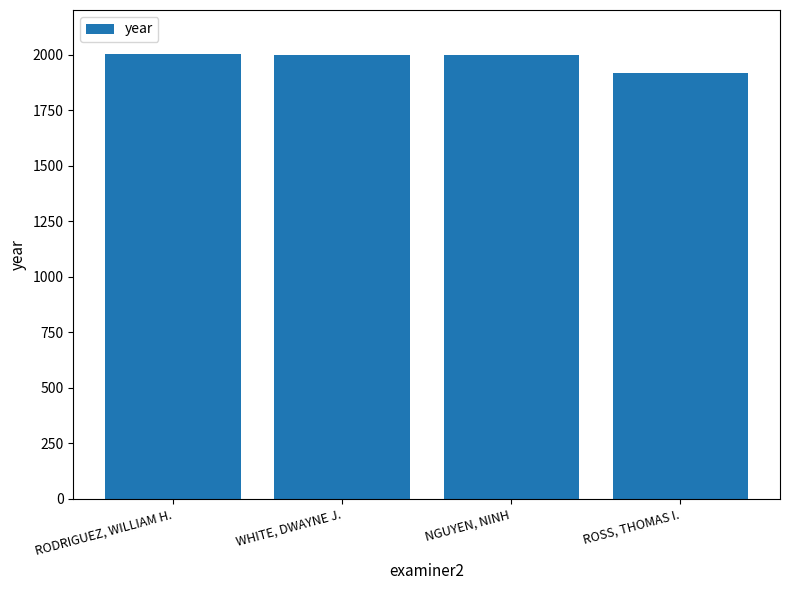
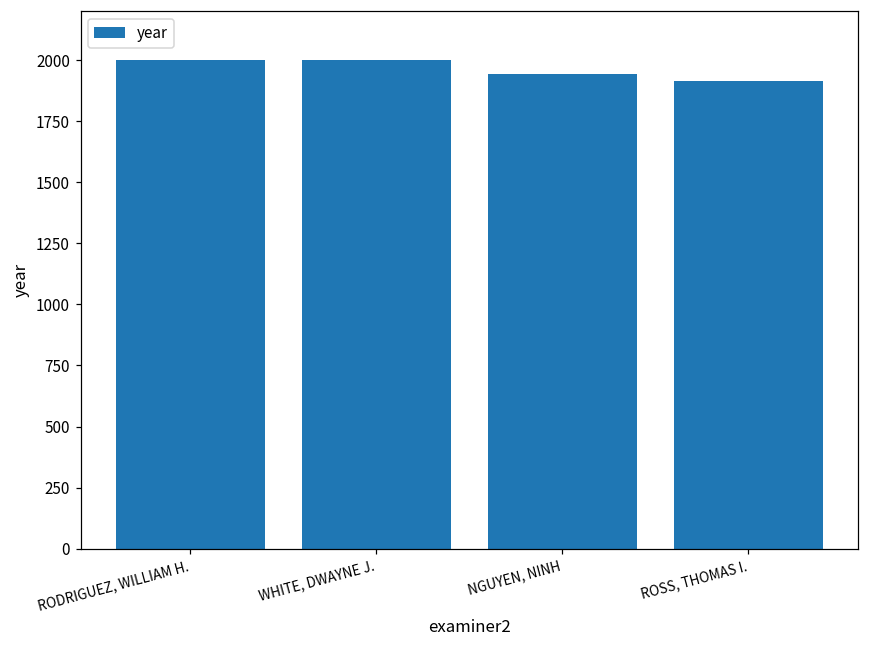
  {
    "RODRIGUEZ, WILLIAM H.": 2000,
    "WHITE, DWAYNE J.": 2000,
-   "NGUYEN, NINH": 2000,
+   "NGUYEN, NINH": 1950,
    "ROSS, THOMAS I.": 1920
  }
